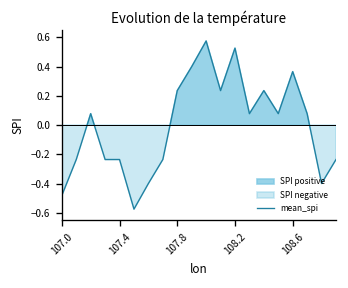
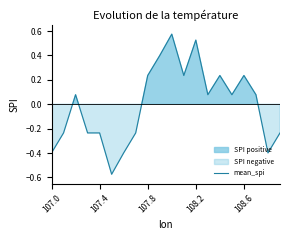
  {
-   "107.0": -0.48,
+   "107.0": -0.40,
    "107.4": -0.24,
    "107.8": 0.24,
    "108.2": 0.53,
-   "108.6": 0.36
+   "108.6": 0.24
  }
